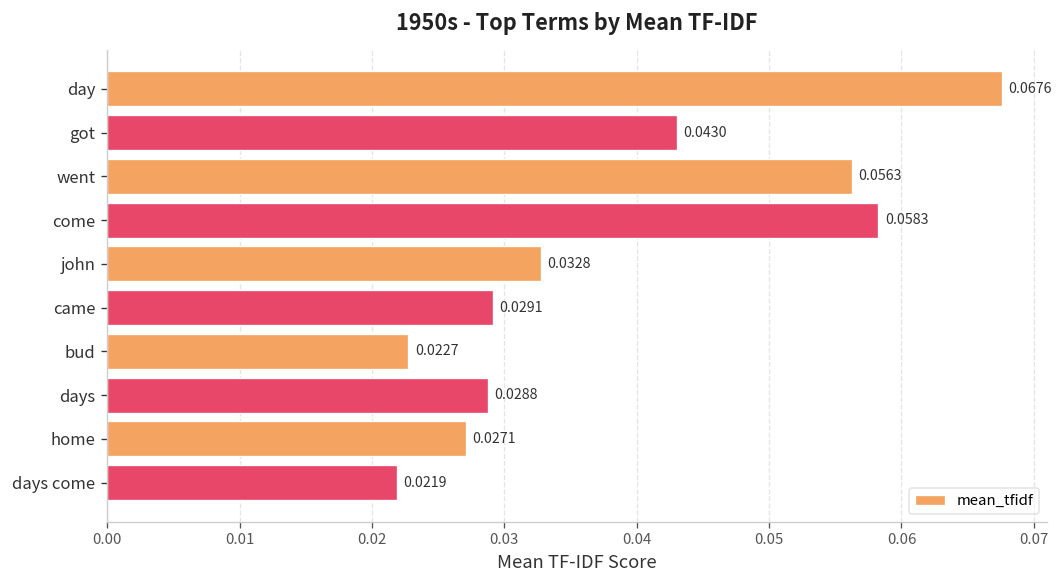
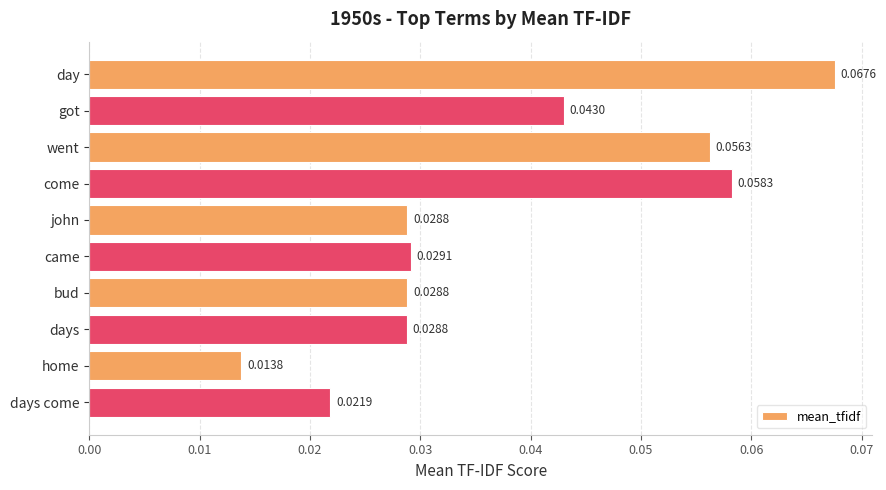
  {
    "day": 0.0676,
    "got": 0.0430,
    "went": 0.0563,
    "come": 0.0583,
-   "john": 0.0328,
+   "john": 0.0288,
    "came": 0.0291,
-   "bud": 0.0227,
+   "bud": 0.0288,
    "days": 0.0288,
-   "home": 0.0271,
+   "home": 0.0138,
    "days come": 0.0219
  }
